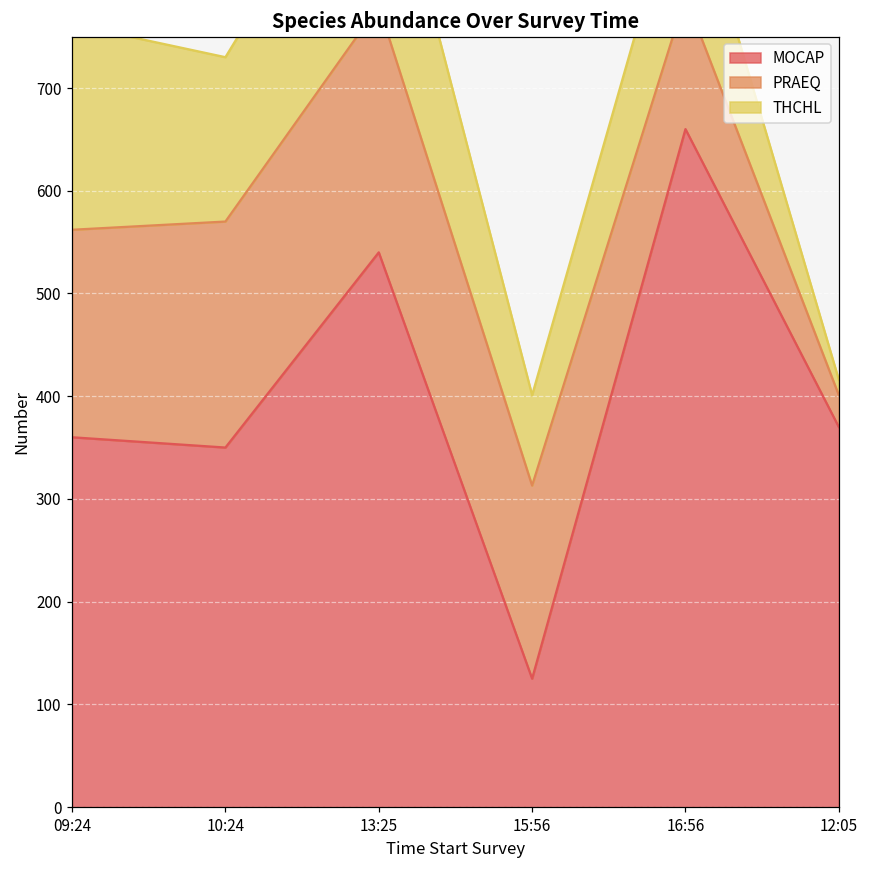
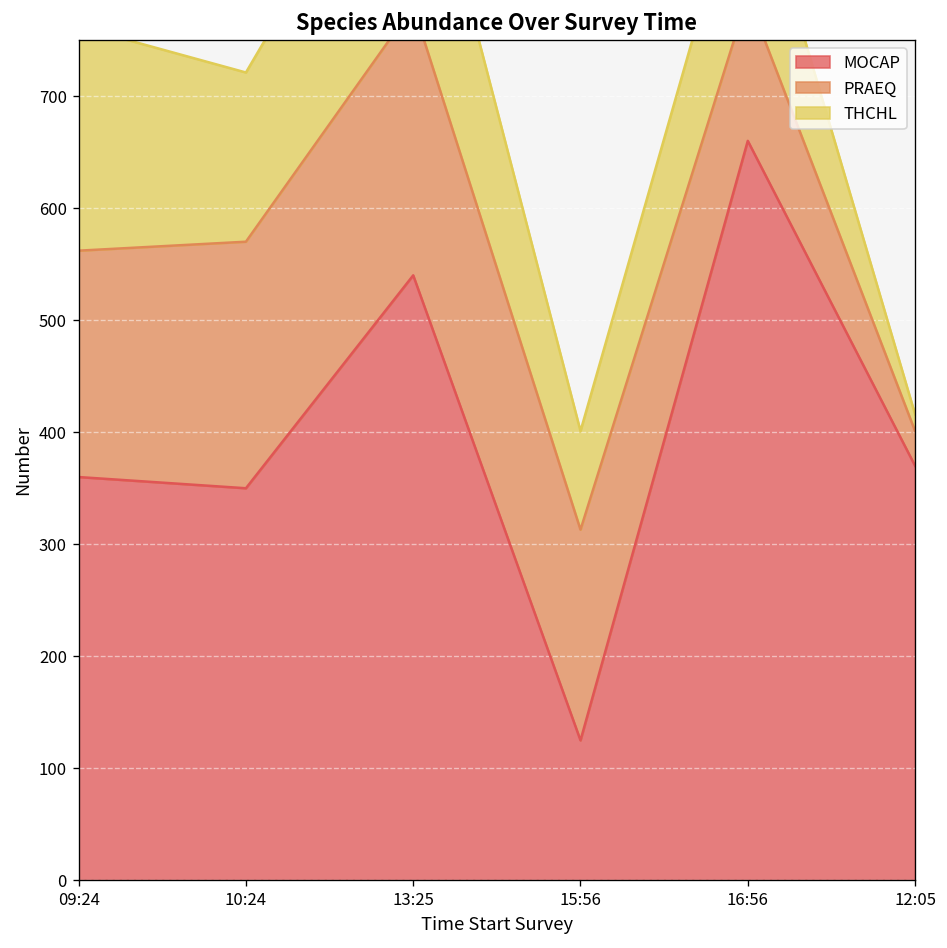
  {
    "THCHL": {
-     "10:24": 160,
+     "10:24": 150,
      "15:56": 90,
      "12:05": 20
    }
  }
